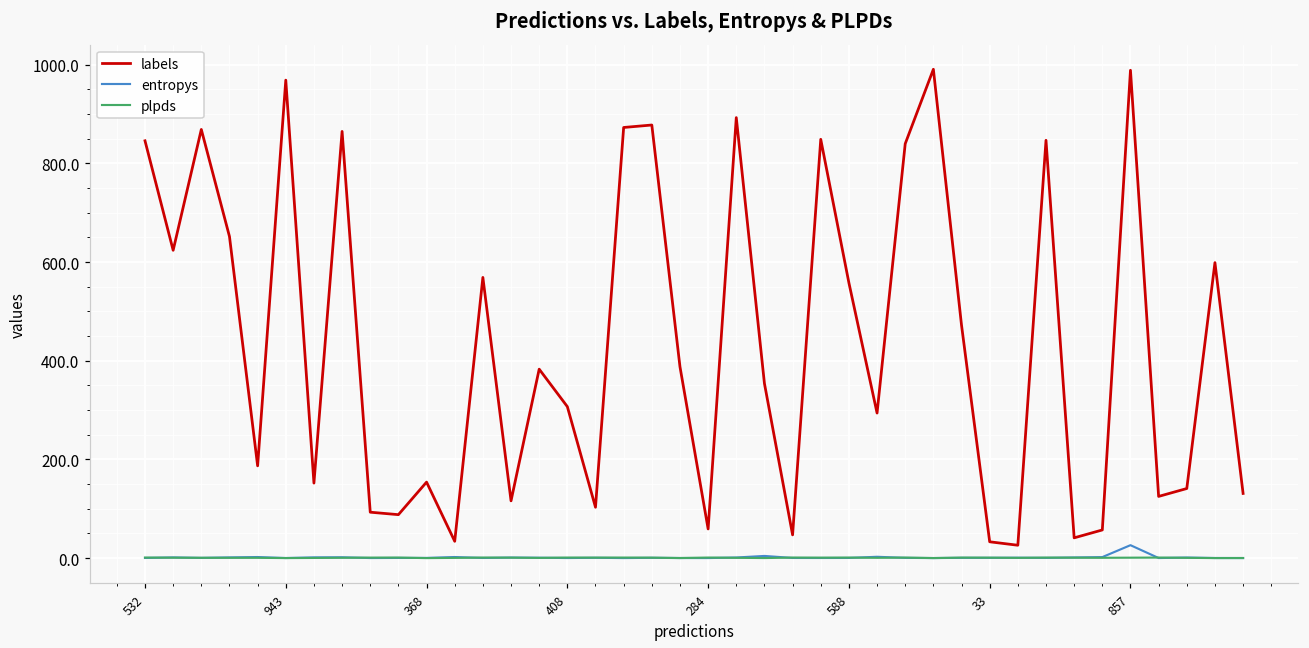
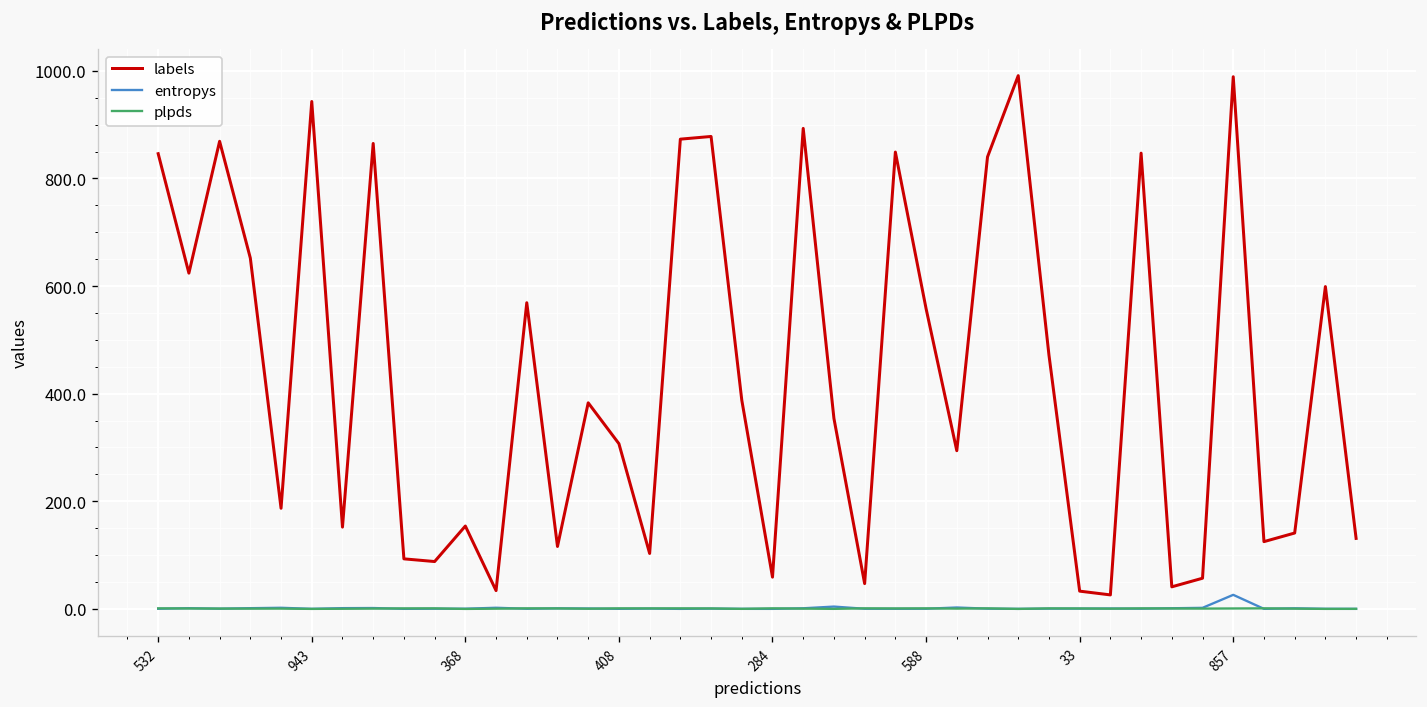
  {
    "labels": {
      "532": 850,
-     "943": 970,
+     "943": 940,
      "368": 150,
      "408": 310,
      "284": 60,
      "588": 560,
      "857": 990
    },
    "entropys": {
      "857": 30
    },
    "plpds": {
      "857": 0
    }
  }
